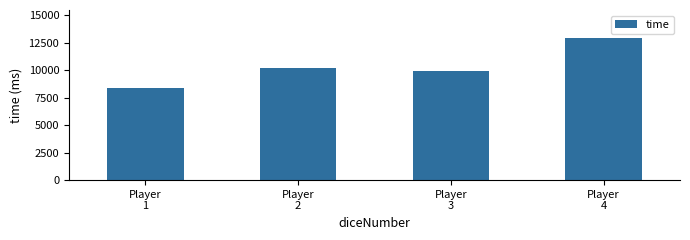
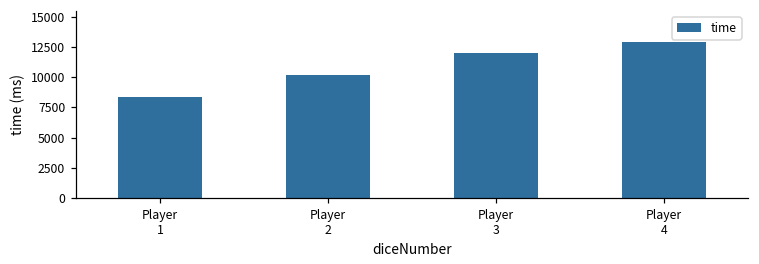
  {
    "Player 1": 8400,
    "Player 2": 10200,
-   "Player 3": 9900,
+   "Player 3": 12000,
    "Player 4": 12900
  }
